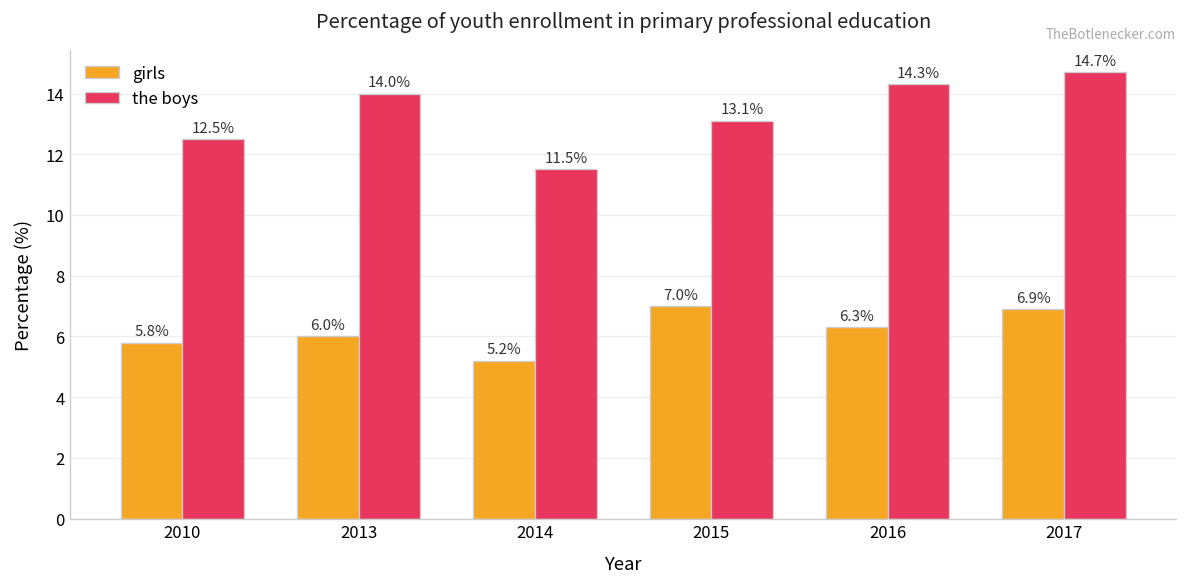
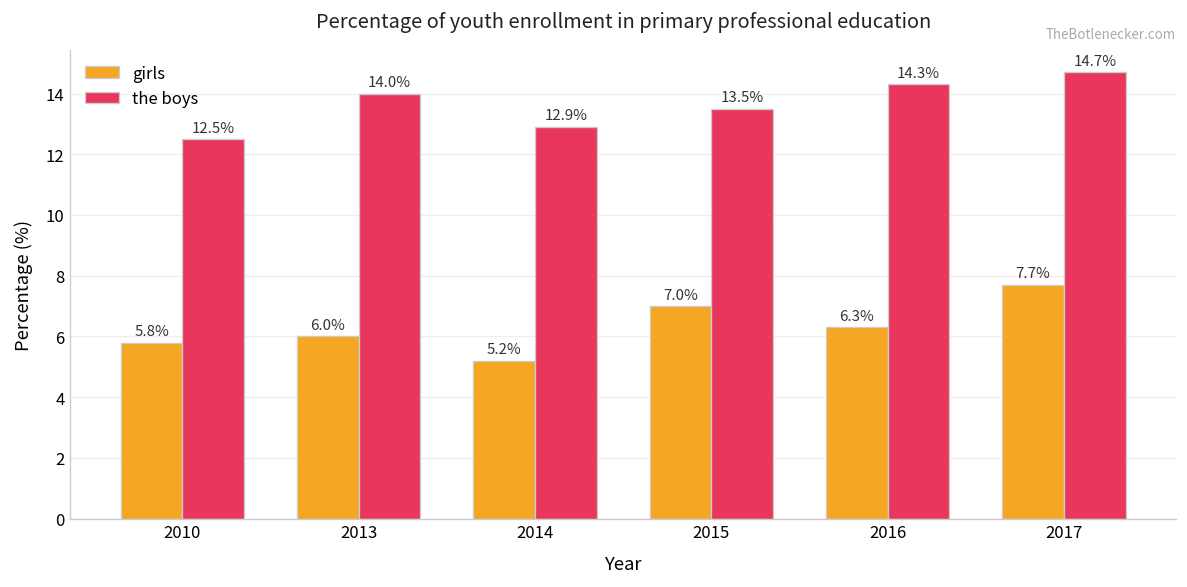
  {
    "girls": {
      "2010": "5.8%",
      "2013": "6.0%",
      "2014": "5.2%",
      "2015": "7.0%",
      "2016": "6.3%",
-     "2017": "6.9%"
+     "2017": "7.7%"
    },
    "the boys": {
      "2010": "12.5%",
      "2013": "14.0%",
-     "2014": "11.5%",
-     "2015": "13.1%",
+     "2014": "12.9%",
+     "2015": "13.5%",
      "2016": "14.3%",
      "2017": "14.7%"
    }
  }
